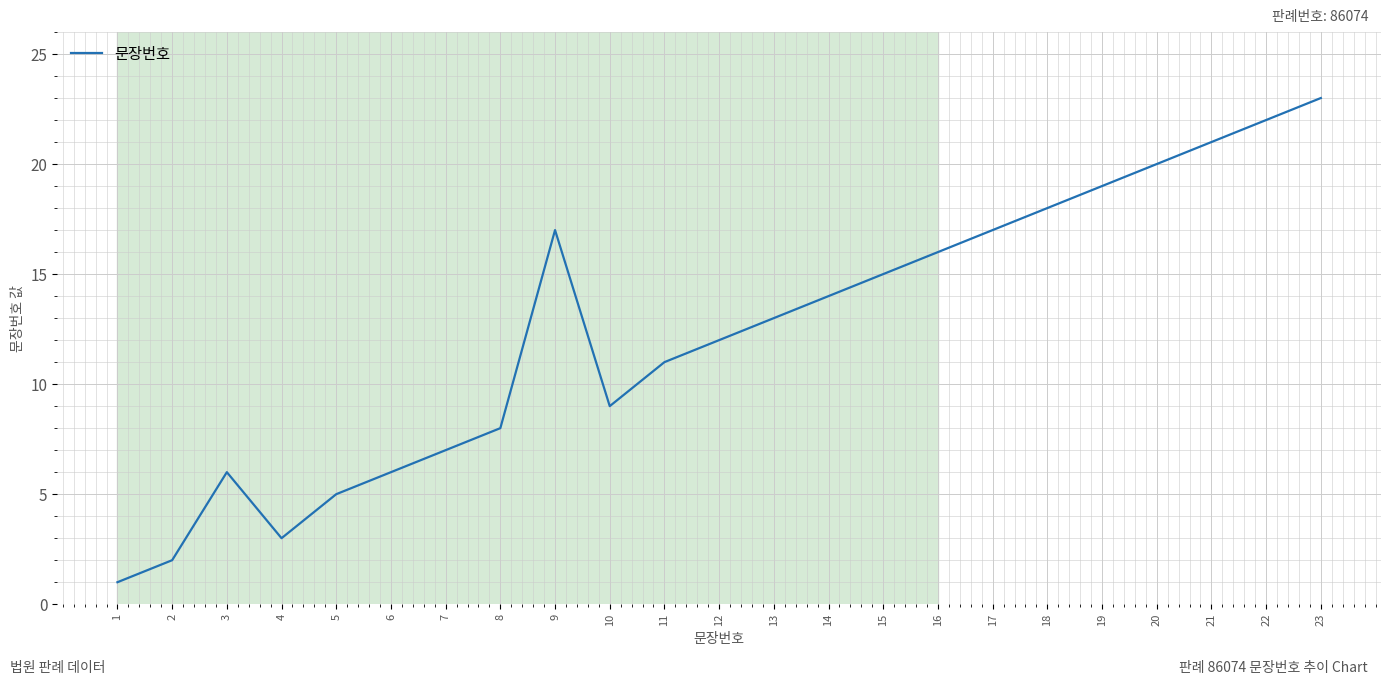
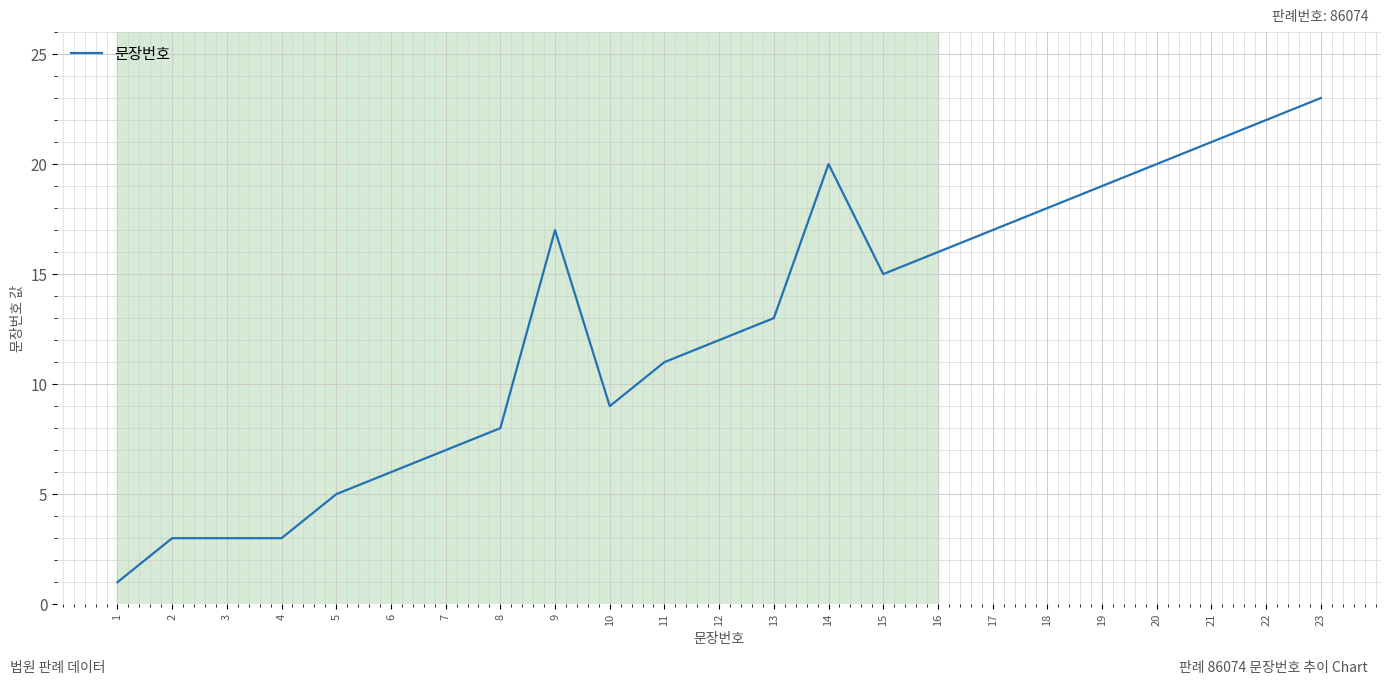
  {
    "1": 1,
-   "2": 2,
-   "3": 6,
+   "2": 3,
+   "3": 3,
    "4": 3,
    "5": 5,
    "6": 6,
    "7": 7,
    "8": 8,
    "9": 17,
    "10": 9,
    "11": 11,
    "12": 12,
    "13": 13,
-   "14": 14,
+   "14": 20,
    "15": 15,
    "16": 16,
    "17": 17,
    "18": 18,
    "19": 19,
    "20": 20,
    "21": 21,
    "22": 22,
    "23": 23
  }
